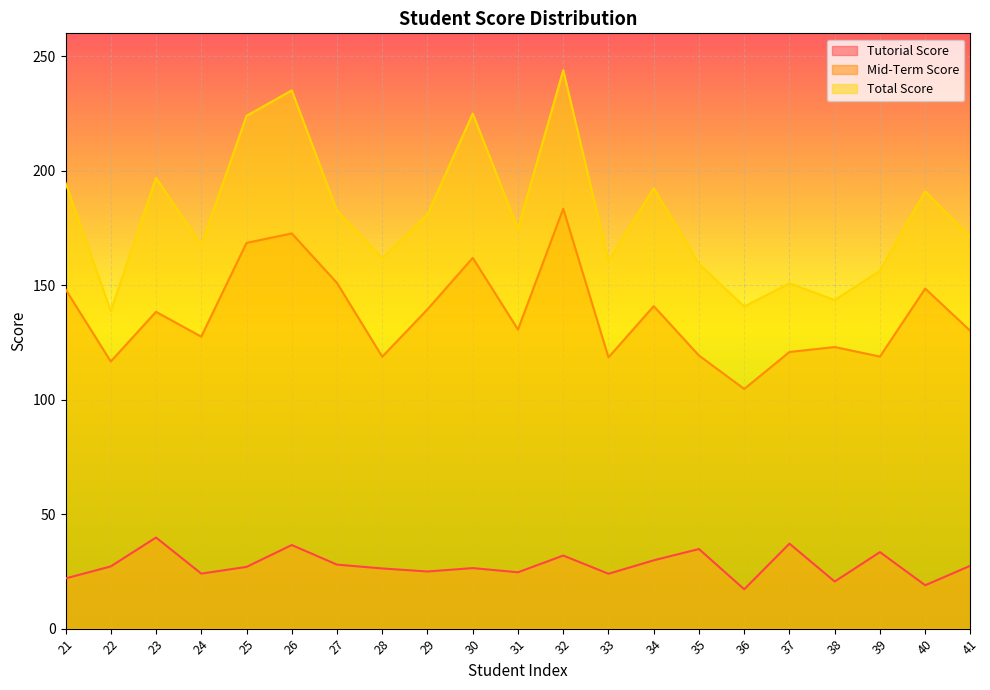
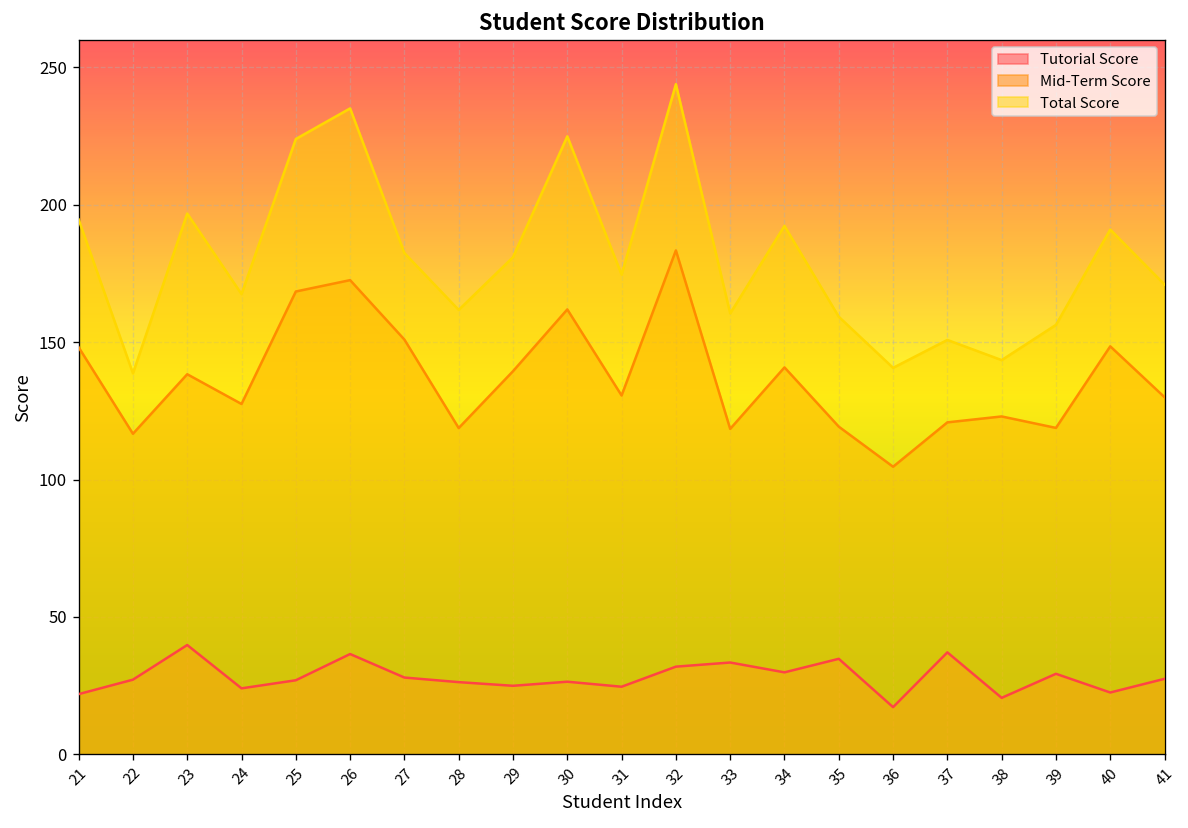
  {
    "Tutorial Score": {
      "21": 22,
      "22": 27,
      "23": 40,
      "24": 24,
      "25": 27,
      "26": 37,
      "27": 28,
      "28": 26,
      "29": 25,
      "30": 26,
      "31": 25,
      "32": 32,
-     "33": 24,
+     "33": 33,
      "34": 30,
      "35": 35,
      "36": 17,
      "37": 37,
      "38": 21,
-     "39": 33,
-     "40": 19,
+     "39": 29,
+     "40": 23,
      "41": 27
    }
  }
